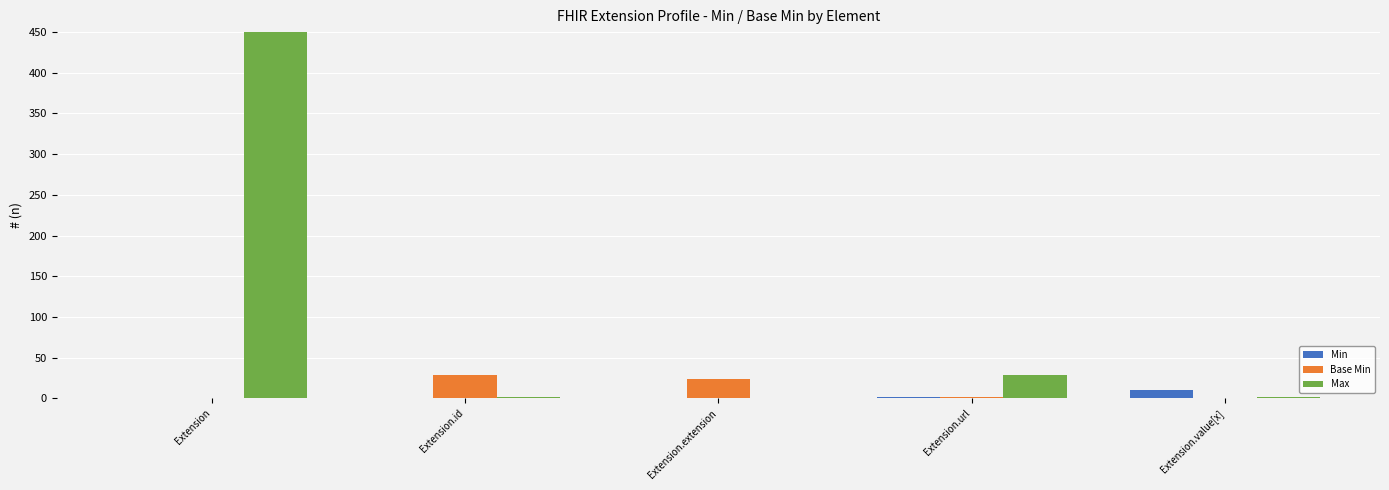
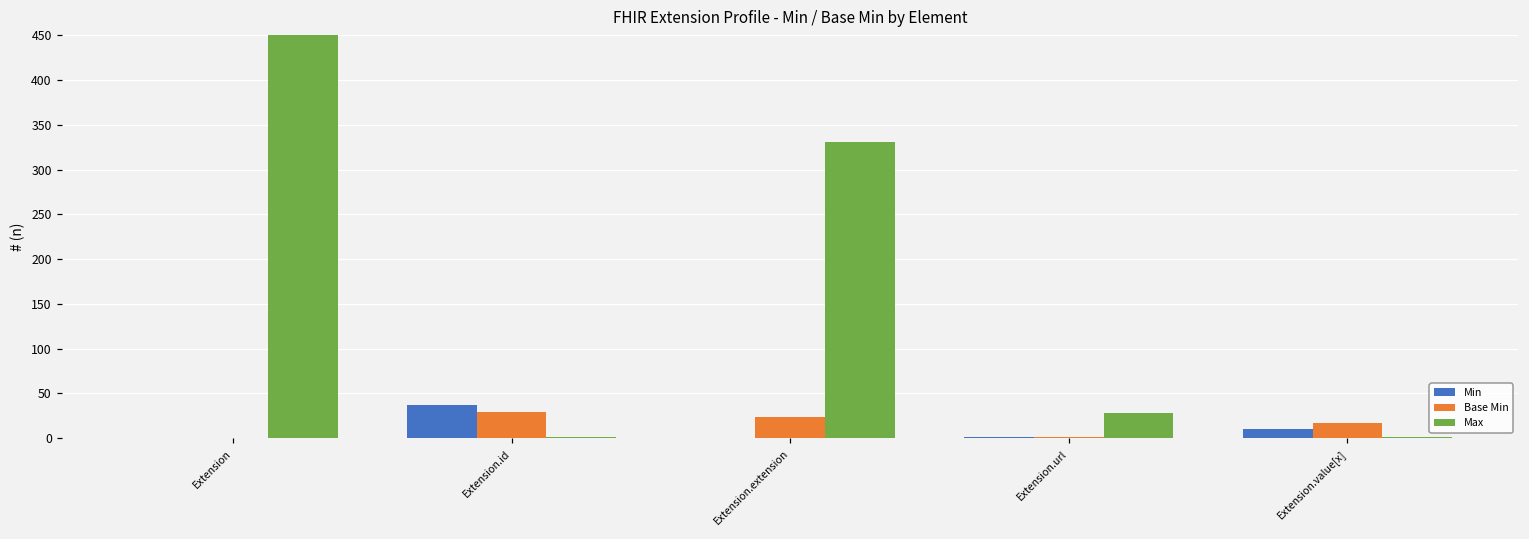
  {
    "Min": {
      "Extension": 0,
-     "Extension.id": 0,
+     "Extension.id": 40,
      "Extension.extension": 0,
      "Extension.value[x]": 10
    },
    "Base Min": {
      "Extension": 0,
      "Extension.id": 30,
      "Extension.extension": 20,
-     "Extension.value[x]": 0
+     "Extension.value[x]": 20
    },
    "Max": {
-     "Extension.extension": 0,
+     "Extension.extension": 330,
      "Extension.url": 30
    }
  }
